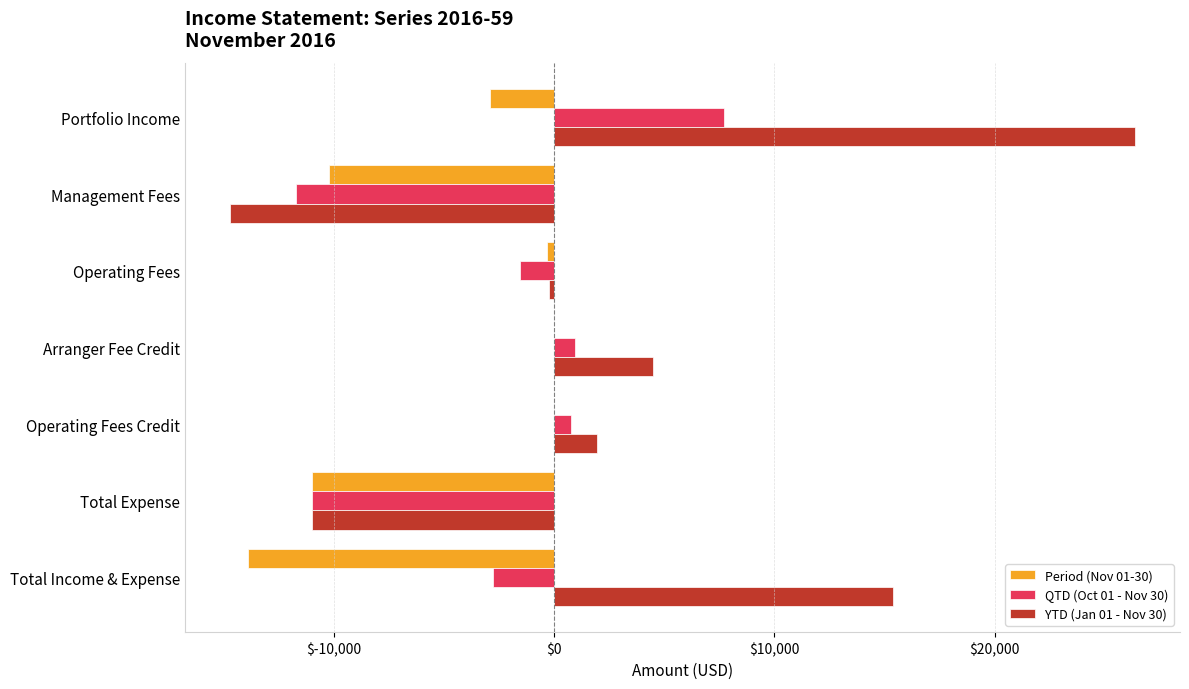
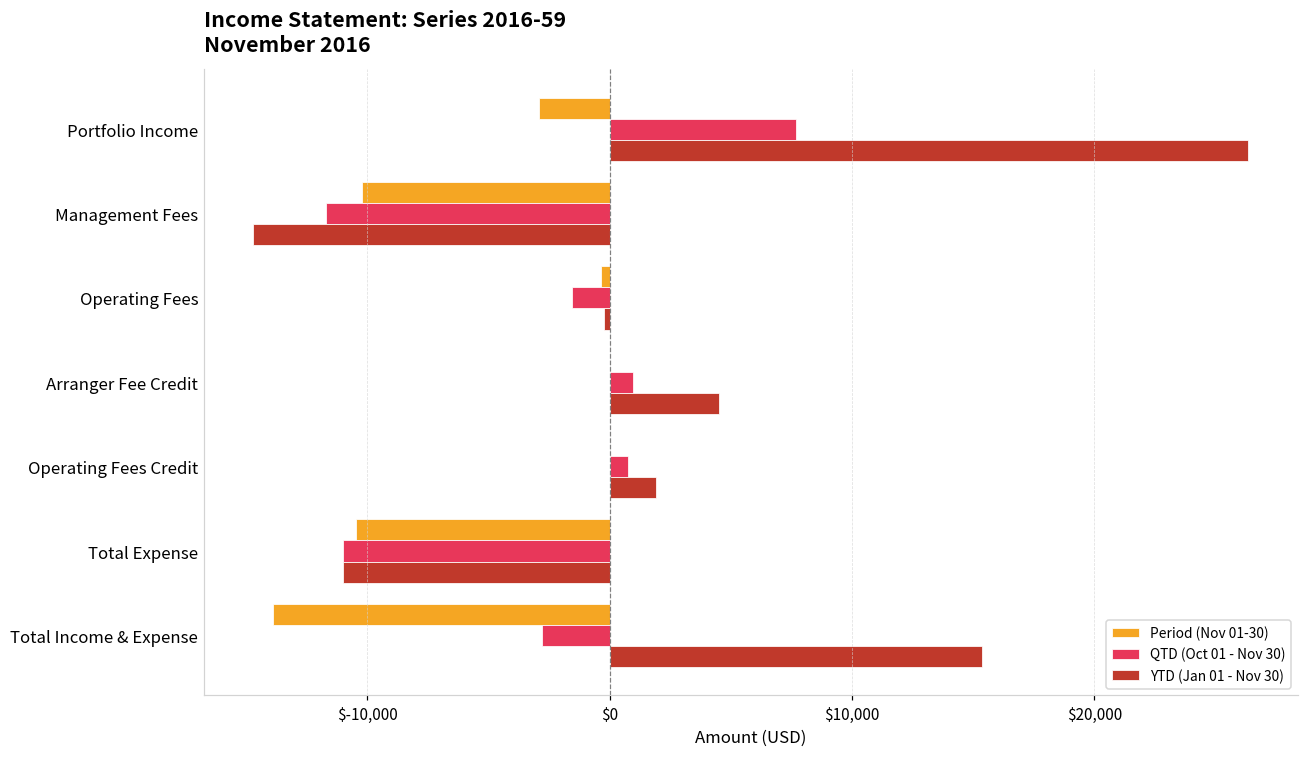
  {
    "Period (Nov 01-30)": {
      "Portfolio Income": "$-2,900",
      "Management Fees": "$-10,200",
      "Operating Fees": "$-300",
      "Arranger Fee Credit": "$0",
      "Operating Fees Credit": "$0",
-     "Total Expense": "$-11,000",
+     "Total Expense": "$-10,500",
      "Total Income & Expense": "$-13,900"
    },
    "QTD (Oct 01 - Nov 30)": {
      "Portfolio Income": "$7,700",
      "Management Fees": "$-11,700",
      "Operating Fees": "$-1,600",
      "Arranger Fee Credit": "$1,000",
      "Operating Fees Credit": "$800",
      "Total Expense": "$-11,000",
      "Total Income & Expense": "$-2,800"
    },
    "YTD (Jan 01 - Nov 30)": {
      "Portfolio Income": "$26,400",
      "Management Fees": "$-14,700",
      "Operating Fees": "$-200",
      "Arranger Fee Credit": "$4,500",
      "Operating Fees Credit": "$1,900",
      "Total Expense": "$-11,000",
      "Total Income & Expense": "$15,400"
    }
  }
